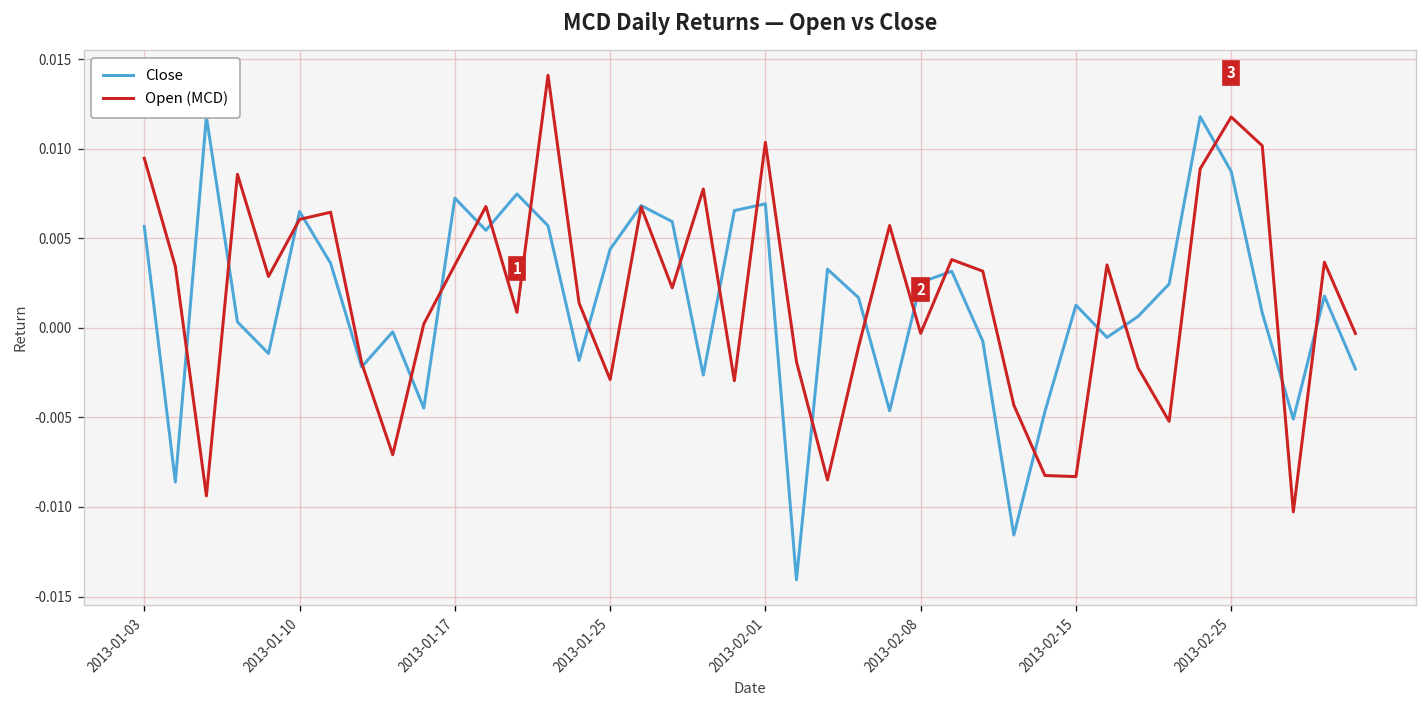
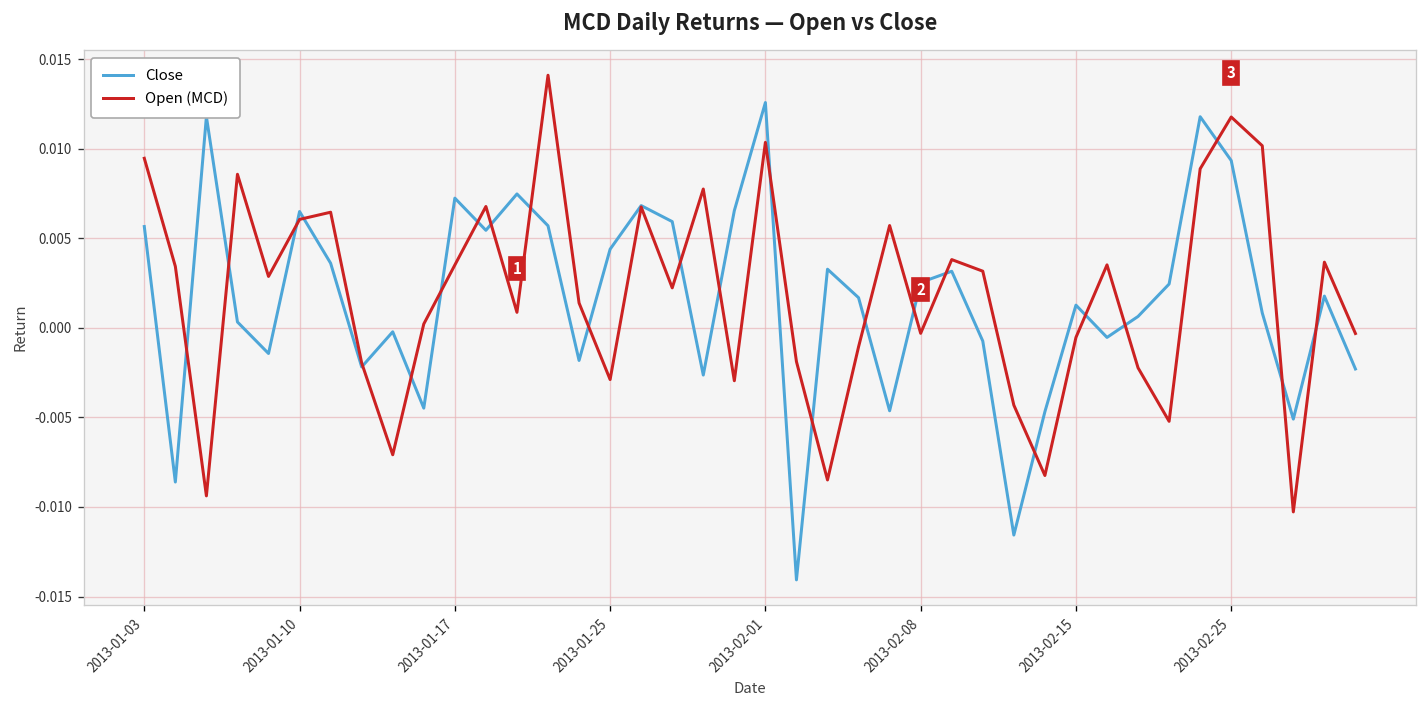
  {
    "Close": {
      "2013-01-03": 0.0057,
      "2013-01-10": 0.0065,
      "2013-01-17": 0.0072,
      "2013-01-25": 0.0044,
-     "2013-02-01": 0.0069,
+     "2013-02-01": 0.0126,
      "2013-02-15": 0.0013,
-     "2013-02-25": 0.0087
+     "2013-02-25": 0.0093
    },
    "Open (MCD)": {
      "2013-01-03": 0.0095,
      "2013-01-10": 0.0061,
      "2013-01-17": 0.0035,
      "2013-01-25": -0.0029,
      "2013-02-01": 0.0104,
      "2013-02-08": -0.0003,
-     "2013-02-15": -0.0083,
+     "2013-02-15": -0.0005,
      "2013-02-25": 0.0118
    }
  }
